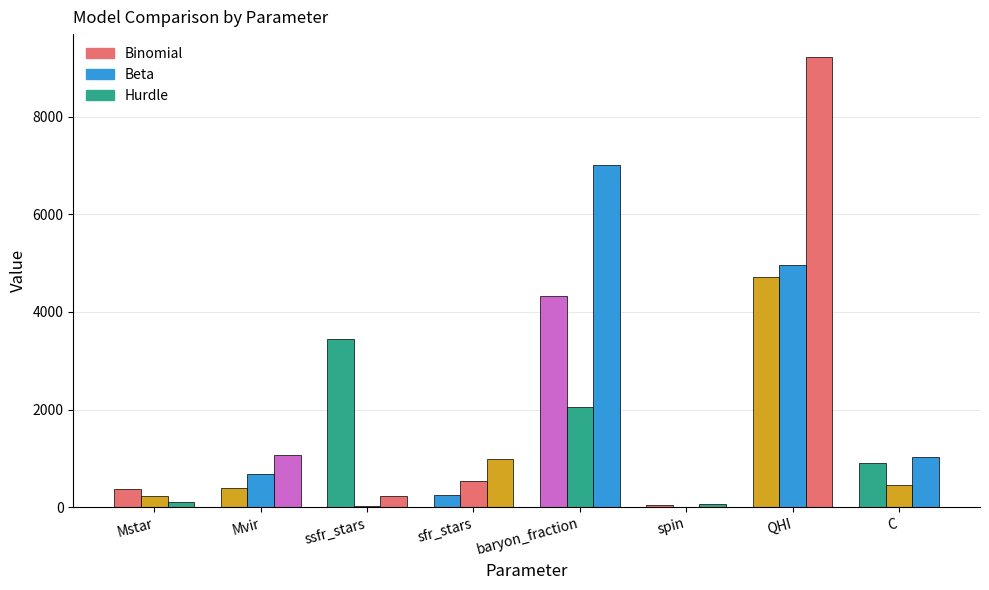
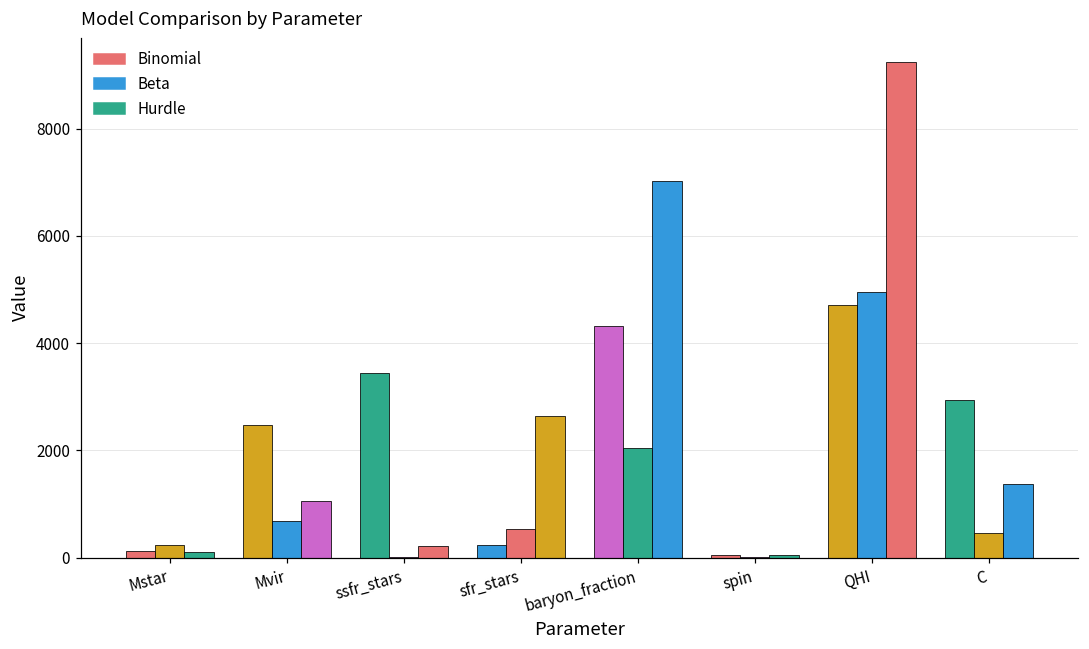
  {
    "Binomial": {
-     "Mstar": 400,
-     "Mvir": 400,
+     "Mstar": 100,
+     "Mvir": 2500,
      "ssfr_stars": 3400,
      "sfr_stars": 200,
      "baryon_fraction": 4300,
      "QHI": 4700,
-     "C": 900
+     "C": 2900
    },
    "Hurdle": {
      "Mstar": 100,
      "Mvir": 1100,
      "ssfr_stars": 200,
-     "sfr_stars": 1000,
+     "sfr_stars": 2600,
      "baryon_fraction": 7000,
      "spin": 100,
      "QHI": 9200,
-     "C": 1000
+     "C": 1400
    }
  }
